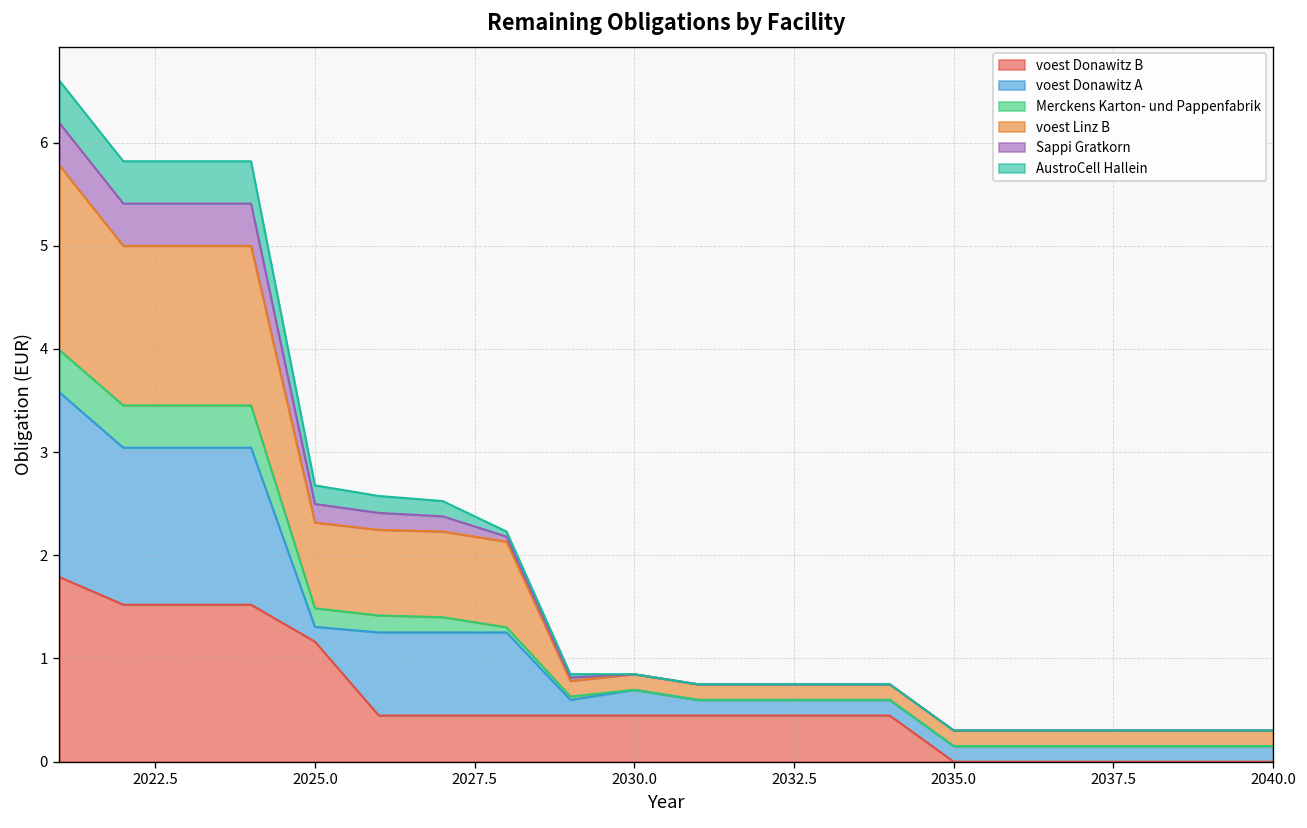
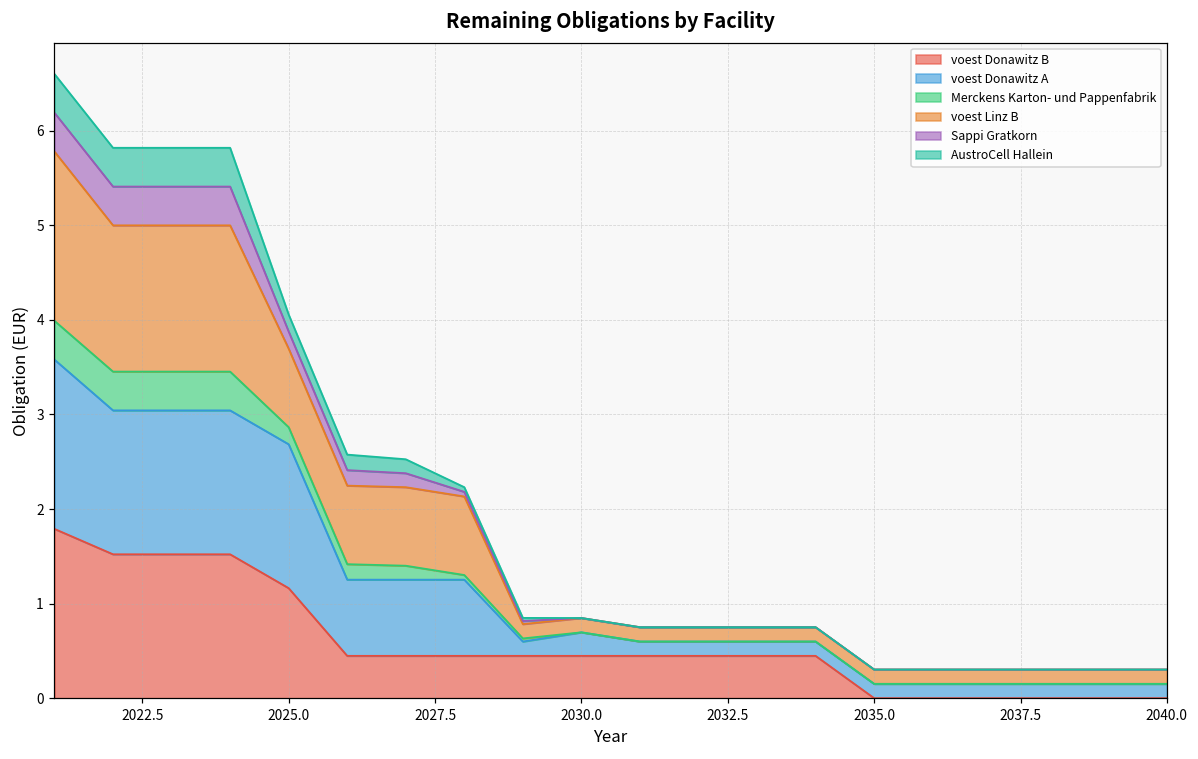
  {
    "voest Donawitz A": {
-     "2025.0": 0.1
+     "2025.0": 1.5
    },
    "Sappi Gratkorn": {
      "2025.0": 0.2
    }
  }
